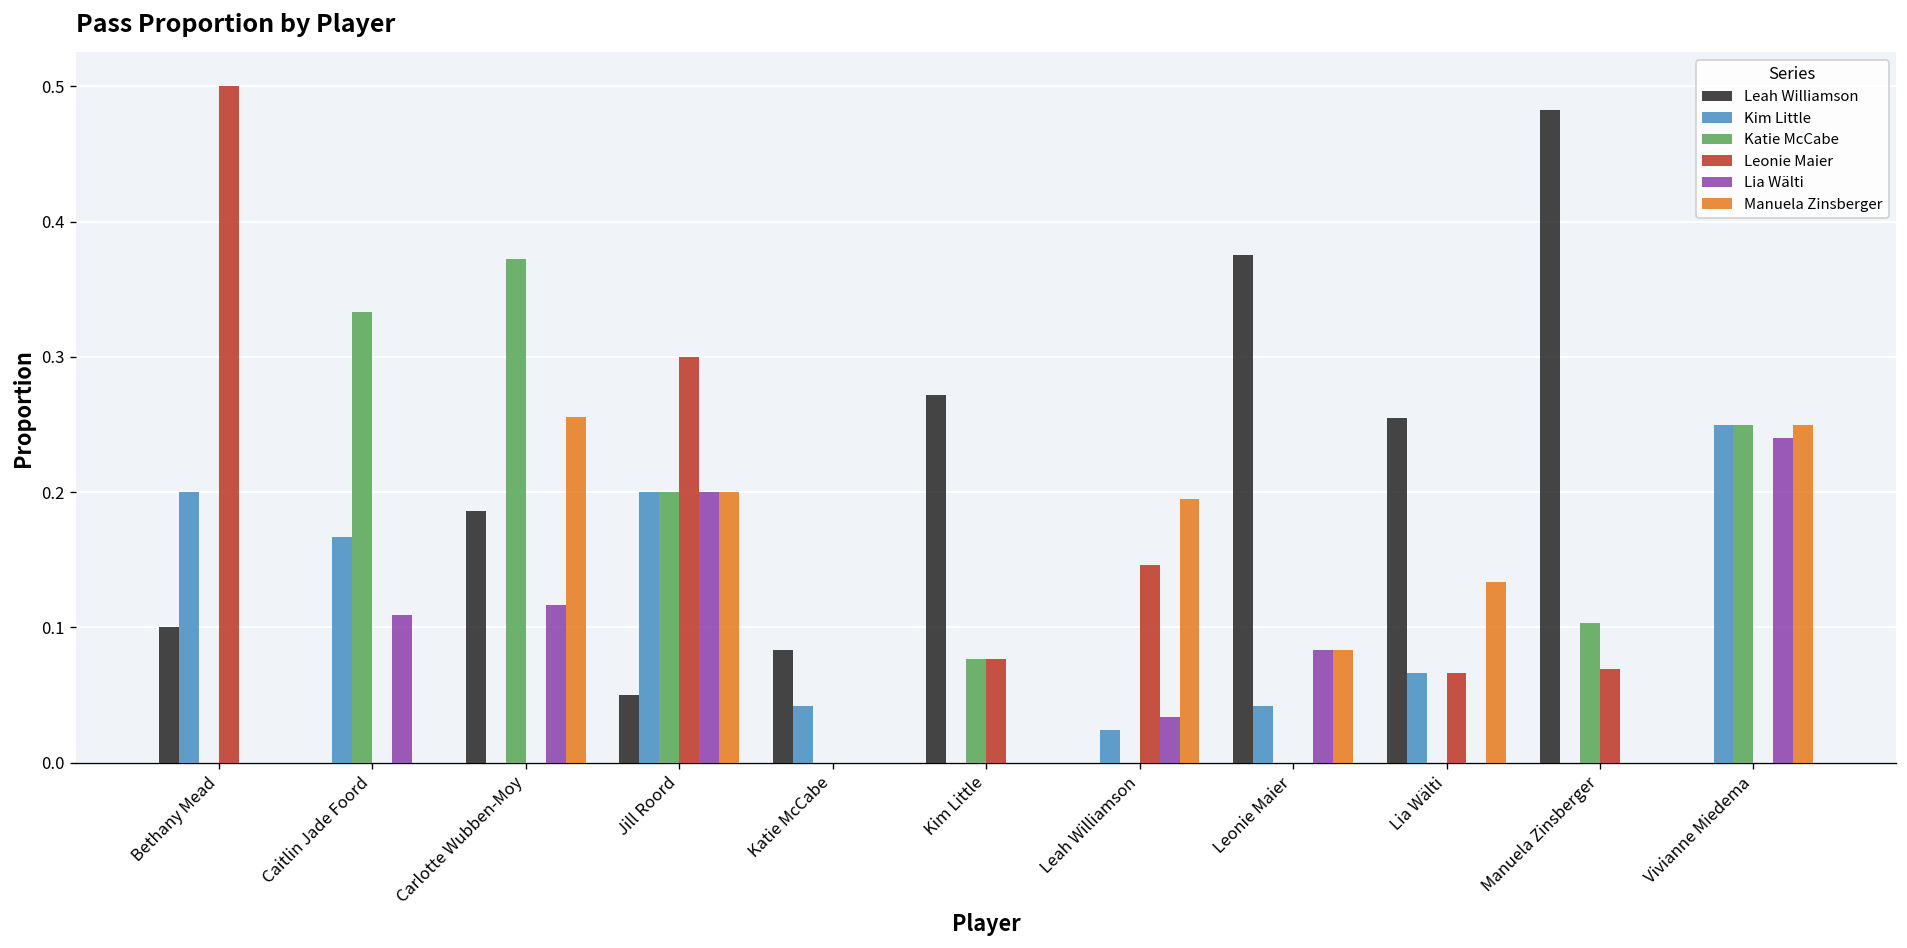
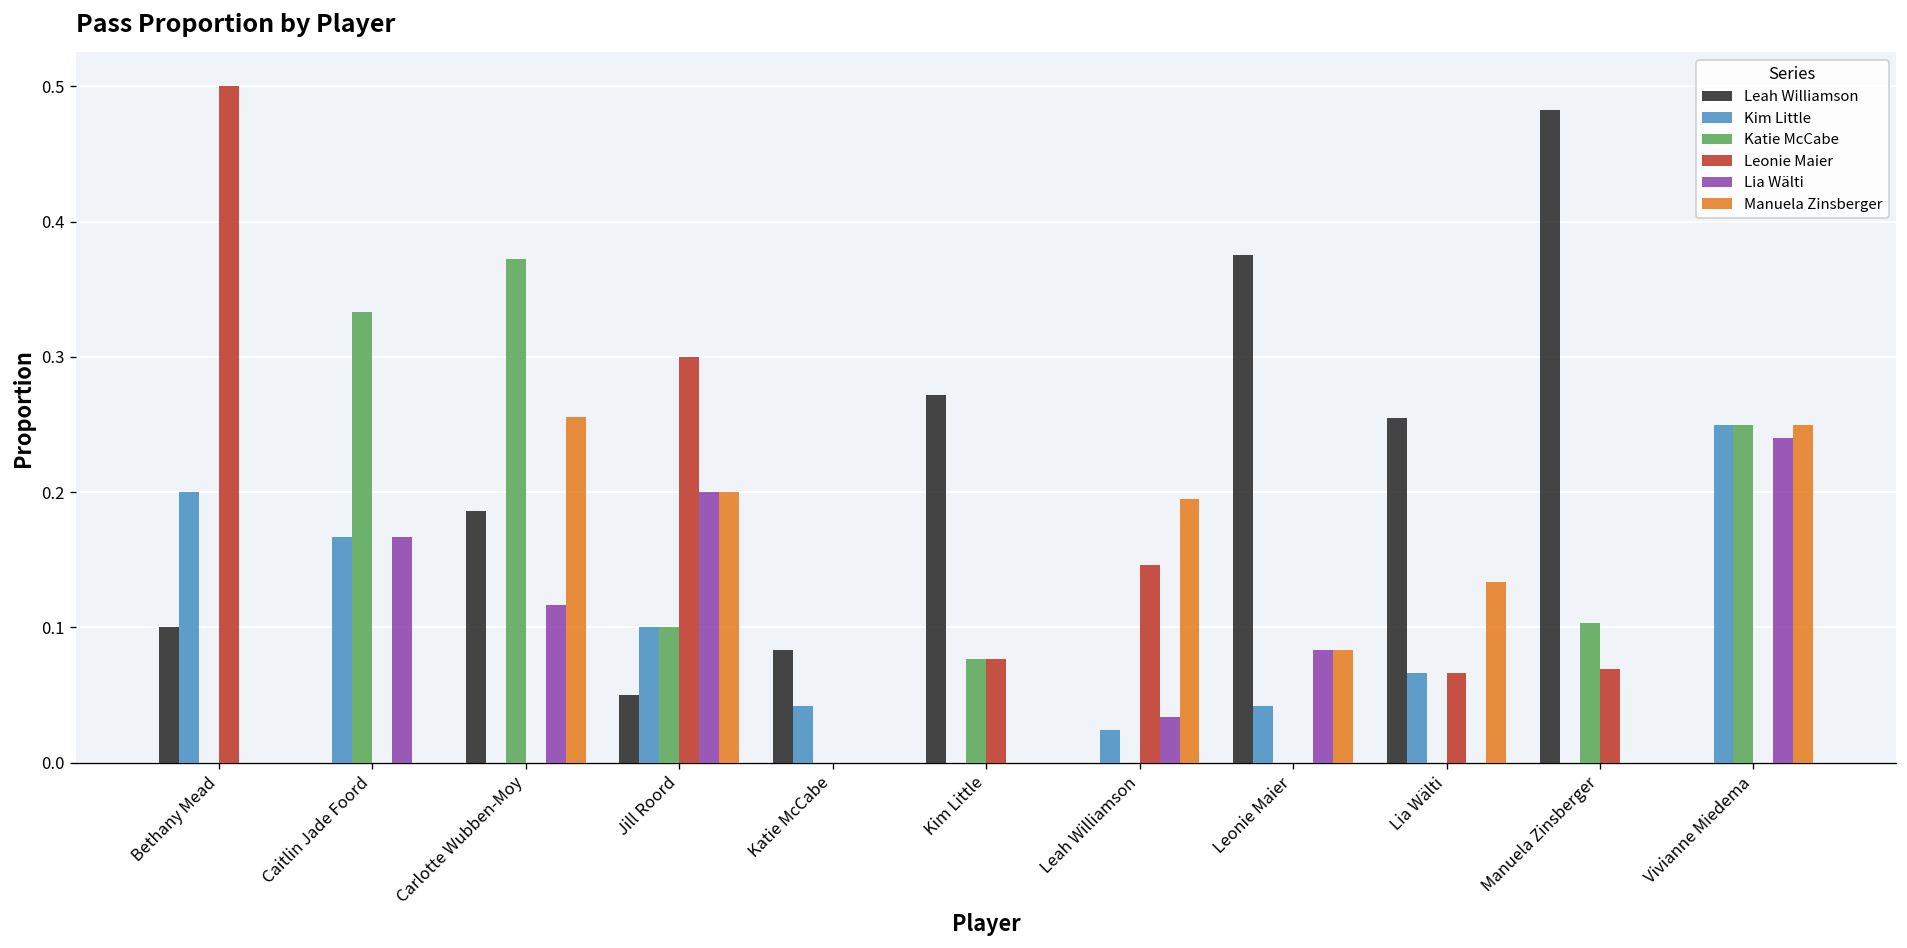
  {
    "Leah Williamson": {
      "Bethany Mead": 0.100,
      "Caitlin Jade Foord": 0.000,
      "Carlotte Wubben-Moy": 0.186,
      "Jill Roord": 0.050,
      "Katie McCabe": 0.083,
      "Kim Little": 0.272,
      "Leah Williamson": 0.000,
      "Leonie Maier": 0.375,
      "Lia Wälti": 0.255,
      "Manuela Zinsberger": 0.483,
      "Vivianne Miedema": 0.000
    },
    "Kim Little": {
      "Bethany Mead": 0.2,
      "Caitlin Jade Foord": 0.167,
      "Carlotte Wubben-Moy": 0.0,
-     "Jill Roord": 0.2,
+     "Jill Roord": 0.1,
      "Katie McCabe": 0.042,
      "Kim Little": 0.0,
      "Leah Williamson": 0.024,
      "Leonie Maier": 0.042,
      "Lia Wälti": 0.067,
      "Manuela Zinsberger": 0.0,
      "Vivianne Miedema": 0.250
    },
    "Katie McCabe": {
      "Bethany Mead": 0.0,
      "Caitlin Jade Foord": 0.333,
      "Carlotte Wubben-Moy": 0.372,
-     "Jill Roord": 0.2,
+     "Jill Roord": 0.1,
      "Katie McCabe": 0.0,
      "Kim Little": 0.077,
      "Leah Williamson": 0.0,
      "Leonie Maier": 0.0,
      "Lia Wälti": 0.0,
      "Manuela Zinsberger": 0.103,
      "Vivianne Miedema": 0.250
    },
    "Leonie Maier": {
      "Bethany Mead": 0.500,
      "Caitlin Jade Foord": 0.000,
      "Carlotte Wubben-Moy": 0.000,
      "Jill Roord": 0.300,
      "Katie McCabe": 0.000,
      "Kim Little": 0.077,
      "Leah Williamson": 0.146,
      "Leonie Maier": 0.000,
      "Lia Wälti": 0.067,
      "Manuela Zinsberger": 0.069,
      "Vivianne Miedema": 0.000
    },
    "Lia Wälti": {
      "Bethany Mead": 0.000,
-     "Caitlin Jade Foord": 0.110,
+     "Caitlin Jade Foord": 0.167,
      "Carlotte Wubben-Moy": 0.116,
      "Jill Roord": 0.200,
      "Katie McCabe": 0.000,
      "Kim Little": 0.000,
      "Leah Williamson": 0.034,
      "Leonie Maier": 0.083,
      "Lia Wälti": 0.000,
      "Manuela Zinsberger": 0.000,
      "Vivianne Miedema": 0.240
    },
    "Manuela Zinsberger": {
      "Bethany Mead": 0.000,
      "Caitlin Jade Foord": 0.000,
      "Carlotte Wubben-Moy": 0.256,
      "Jill Roord": 0.200,
      "Katie McCabe": 0.000,
      "Kim Little": 0.000,
      "Leah Williamson": 0.195,
      "Leonie Maier": 0.083,
      "Lia Wälti": 0.133,
      "Manuela Zinsberger": 0.000,
      "Vivianne Miedema": 0.250
    }
  }
